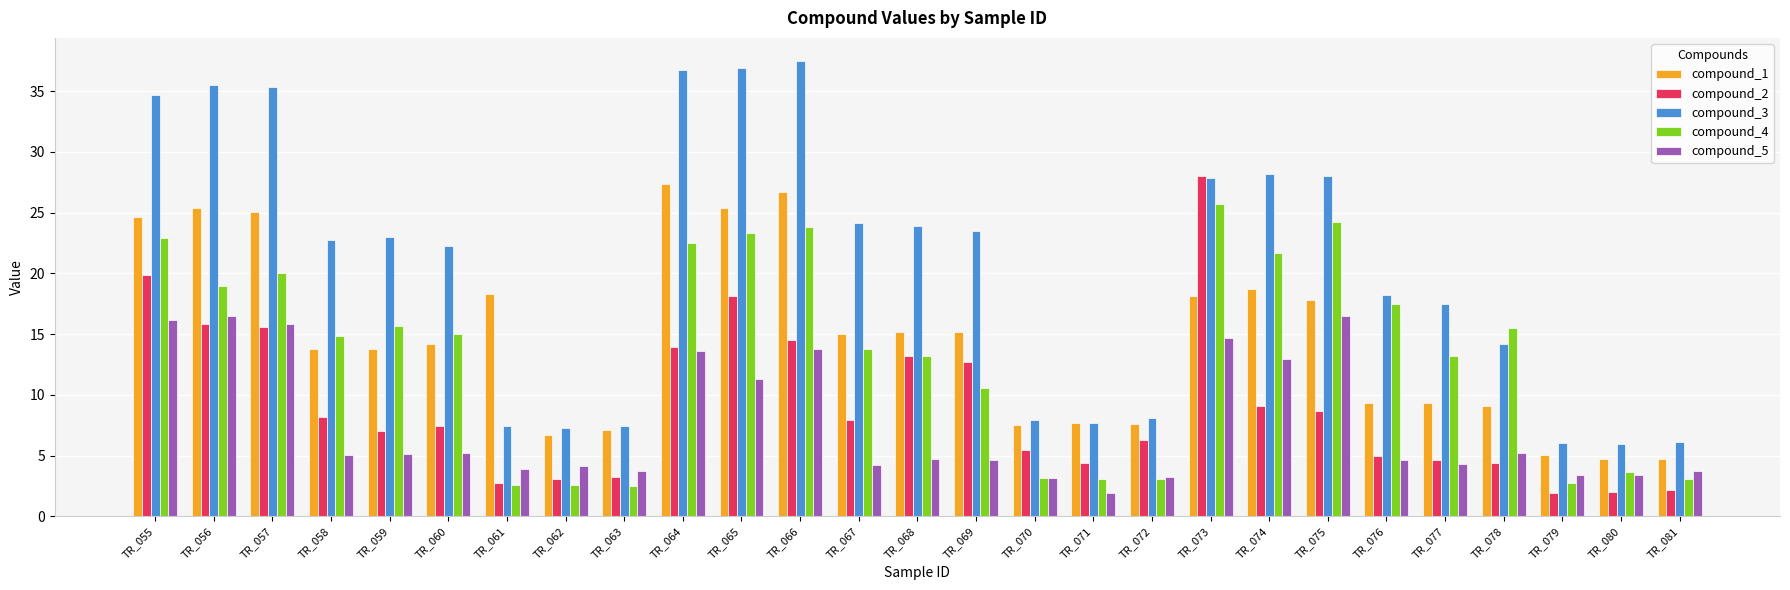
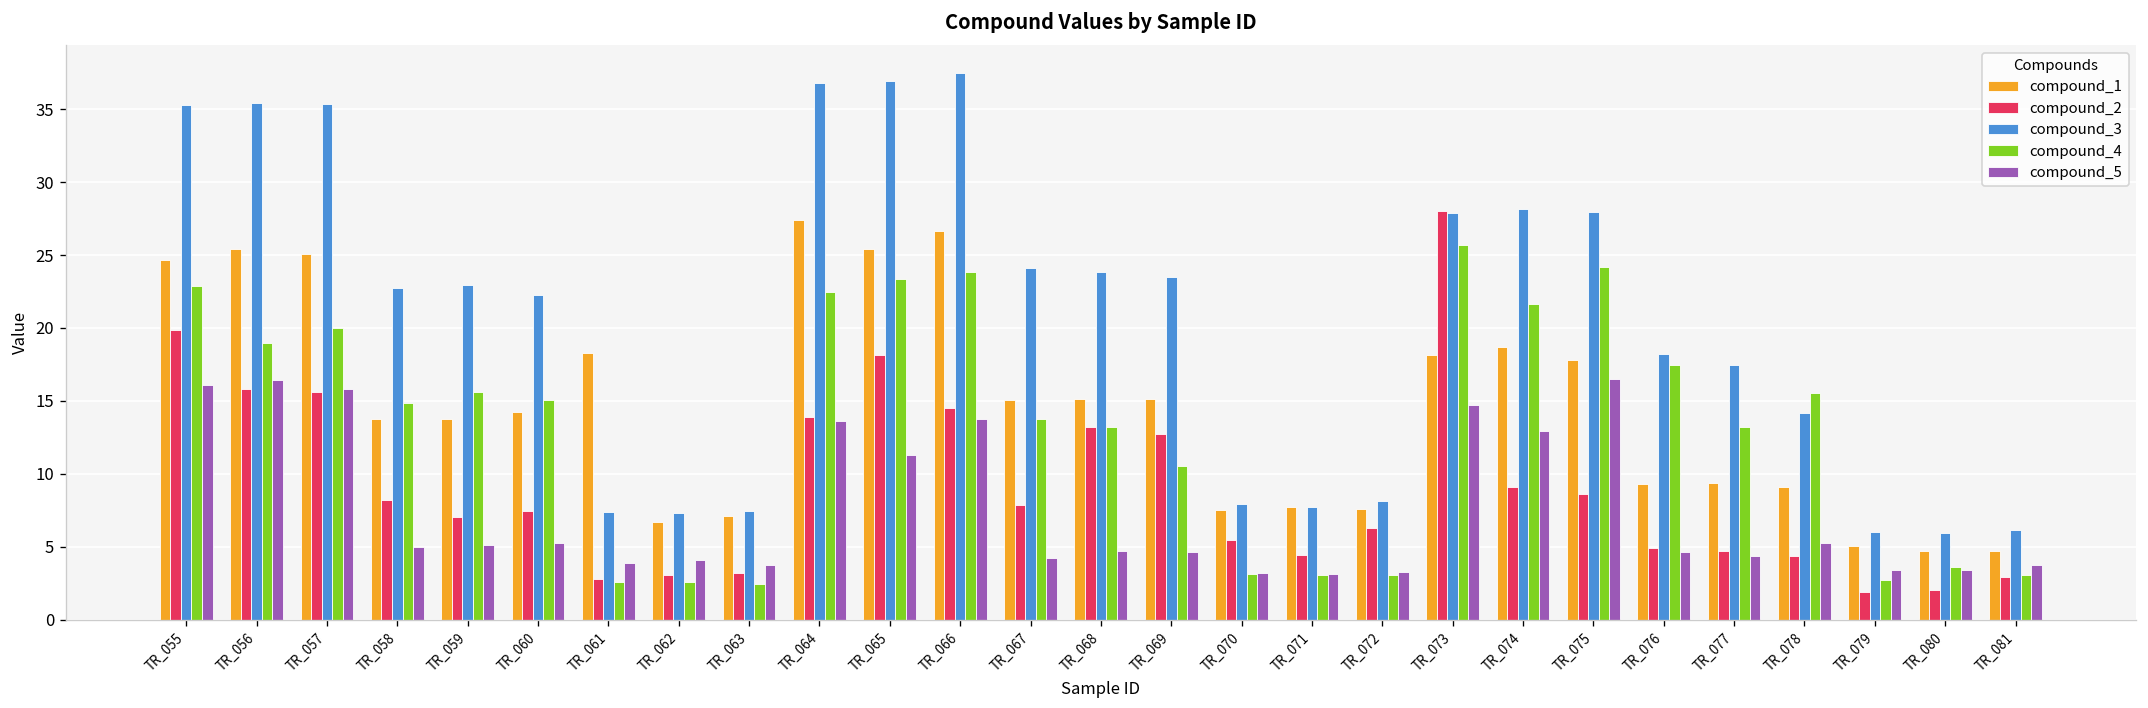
  {
    "compound_1": {
      "TR_055": 24.6,
      "TR_056": 25.4,
      "TR_057": 25.0,
      "TR_058": 13.8,
      "TR_059": 13.7,
      "TR_060": 14.2,
      "TR_061": 18.3,
      "TR_062": 6.7,
      "TR_063": 7.1,
      "TR_064": 27.4,
      "TR_065": 25.4,
      "TR_066": 26.7,
      "TR_067": 15.0,
      "TR_068": 15.1,
      "TR_069": 15.2,
      "TR_070": 7.5,
      "TR_071": 7.7,
      "TR_072": 7.6,
      "TR_073": 18.1,
      "TR_074": 18.7,
      "TR_075": 17.8,
      "TR_076": 9.3,
      "TR_077": 9.3,
      "TR_078": 9.1,
      "TR_079": 5.1,
      "TR_080": 4.7,
      "TR_081": 4.7
    },
    "compound_2": {
      "TR_055": 19.9,
      "TR_056": 15.8,
      "TR_057": 15.6,
      "TR_058": 8.2,
      "TR_059": 7.1,
      "TR_060": 7.5,
      "TR_061": 2.8,
      "TR_062": 3.0,
      "TR_063": 3.2,
      "TR_064": 13.9,
      "TR_065": 18.1,
      "TR_066": 14.5,
      "TR_067": 7.9,
      "TR_068": 13.2,
      "TR_069": 12.7,
      "TR_070": 5.5,
      "TR_071": 4.4,
      "TR_072": 6.3,
      "TR_073": 28.0,
      "TR_074": 9.1,
      "TR_075": 8.6,
      "TR_076": 4.9,
      "TR_077": 4.7,
      "TR_078": 4.4,
      "TR_079": 1.9,
      "TR_080": 2.0,
-     "TR_081": 2.2
+     "TR_081": 2.9
    },
    "compound_3": {
-     "TR_055": 34.6,
+     "TR_055": 35.3,
      "TR_056": 35.5,
      "TR_057": 35.4,
      "TR_058": 22.7,
      "TR_059": 22.9,
      "TR_060": 22.3,
      "TR_061": 7.4,
      "TR_062": 7.3,
      "TR_063": 7.4,
      "TR_064": 36.8,
      "TR_065": 36.9,
      "TR_066": 37.5,
      "TR_067": 24.1,
      "TR_068": 23.9,
      "TR_069": 23.5,
      "TR_070": 7.9,
      "TR_071": 7.7,
      "TR_072": 8.1,
      "TR_073": 27.8,
      "TR_074": 28.2,
      "TR_075": 28.0,
      "TR_076": 18.2,
      "TR_077": 17.4,
      "TR_078": 14.2,
      "TR_079": 6.0,
      "TR_080": 6.0,
      "TR_081": 6.1
    },
    "compound_4": {
      "TR_055": 22.9,
      "TR_056": 19.0,
      "TR_057": 20.0,
      "TR_058": 14.8,
      "TR_059": 15.6,
      "TR_060": 15.0,
      "TR_061": 2.6,
      "TR_062": 2.6,
      "TR_063": 2.5,
      "TR_064": 22.5,
      "TR_065": 23.3,
      "TR_066": 23.8,
      "TR_067": 13.7,
      "TR_068": 13.2,
      "TR_069": 10.5,
      "TR_070": 3.1,
      "TR_071": 3.0,
      "TR_072": 3.1,
      "TR_073": 25.7,
      "TR_074": 21.6,
      "TR_075": 24.2,
      "TR_076": 17.5,
      "TR_077": 13.2,
      "TR_078": 15.5,
      "TR_079": 2.7,
      "TR_080": 3.6,
      "TR_081": 3.1
    },
    "compound_5": {
      "TR_055": 16.1,
      "TR_056": 16.5,
      "TR_057": 15.8,
      "TR_058": 5.0,
      "TR_059": 5.1,
      "TR_060": 5.2,
      "TR_061": 3.9,
      "TR_062": 4.1,
      "TR_063": 3.8,
      "TR_064": 13.6,
      "TR_065": 11.3,
      "TR_066": 13.8,
      "TR_067": 4.2,
      "TR_068": 4.7,
      "TR_069": 4.7,
      "TR_070": 3.2,
-     "TR_071": 1.9,
+     "TR_071": 3.1,
      "TR_072": 3.2,
      "TR_073": 14.7,
      "TR_074": 13.0,
      "TR_075": 16.5,
      "TR_076": 4.6,
      "TR_077": 4.3,
      "TR_078": 5.2,
      "TR_079": 3.4,
      "TR_080": 3.4,
      "TR_081": 3.7
    }
  }
